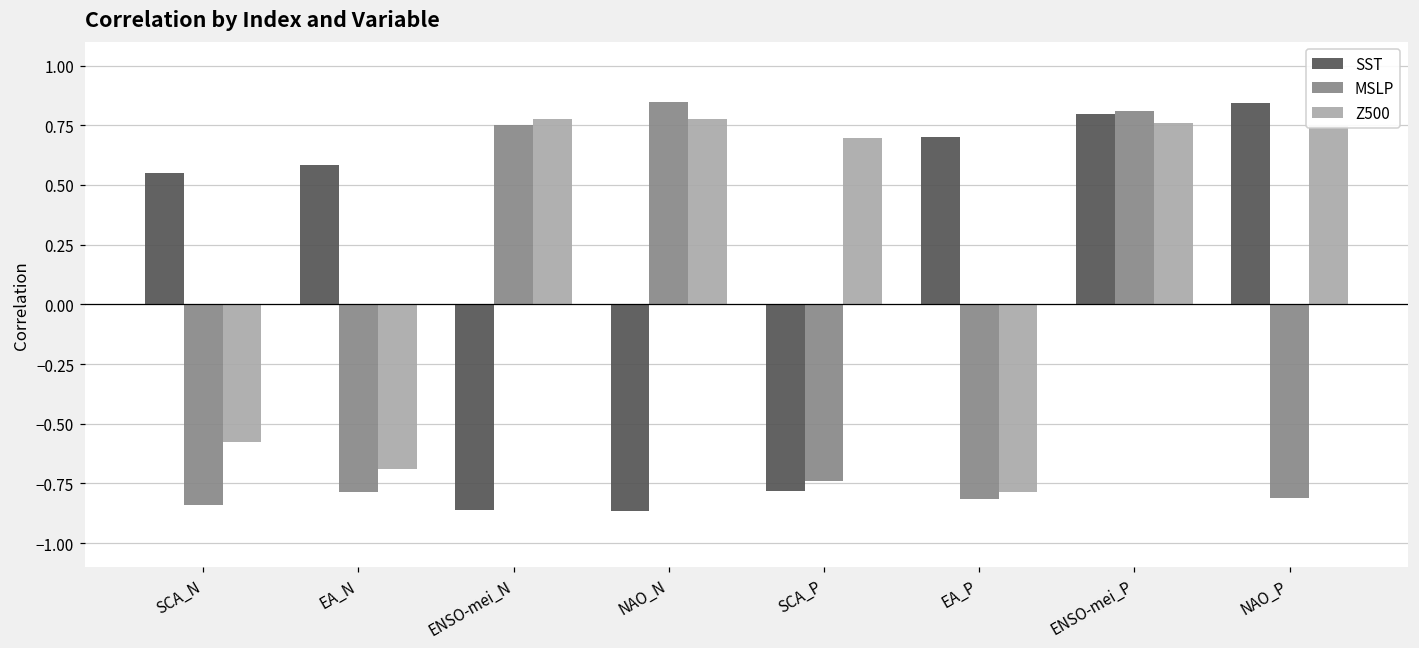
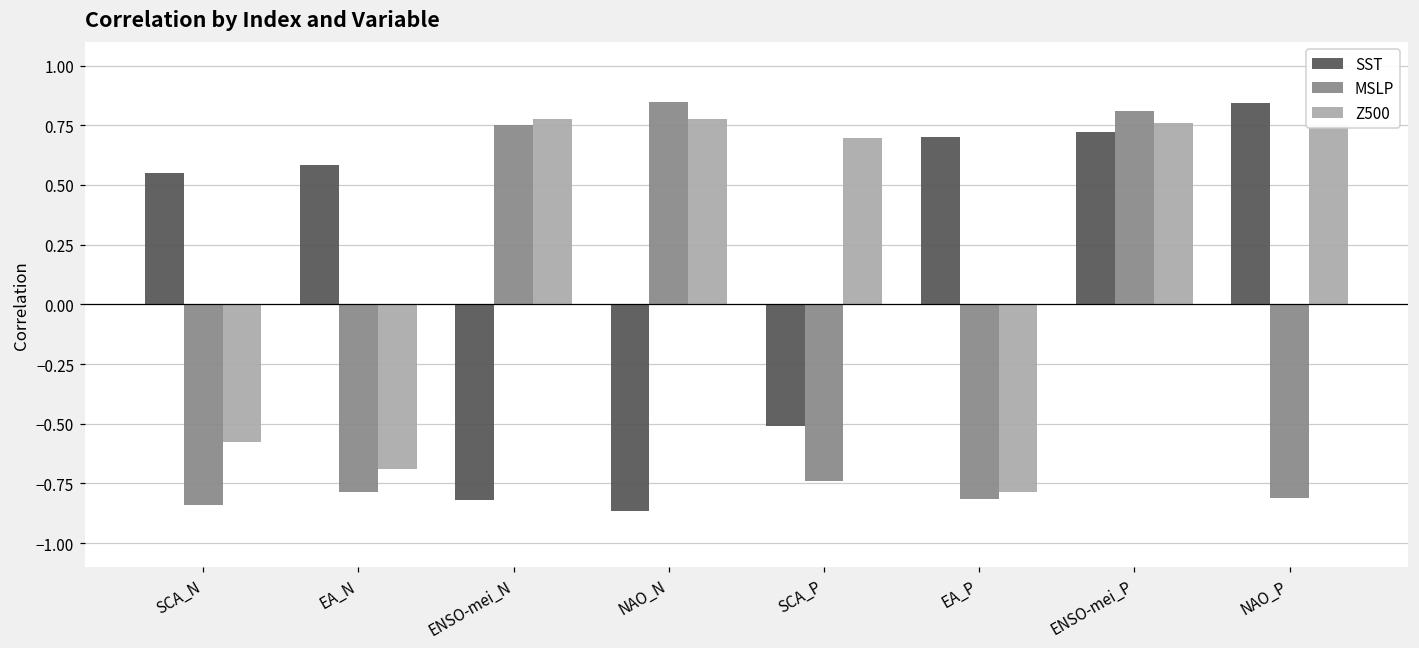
  {
    "SST": {
      "SCA_N": 0.55,
      "EA_N": 0.58,
-     "ENSO-mei_N": -0.86,
+     "ENSO-mei_N": -0.82,
      "NAO_N": -0.87,
-     "SCA_P": -0.78,
+     "SCA_P": -0.51,
      "EA_P": 0.70,
-     "ENSO-mei_P": 0.80,
+     "ENSO-mei_P": 0.72,
      "NAO_P": 0.84
    }
  }
